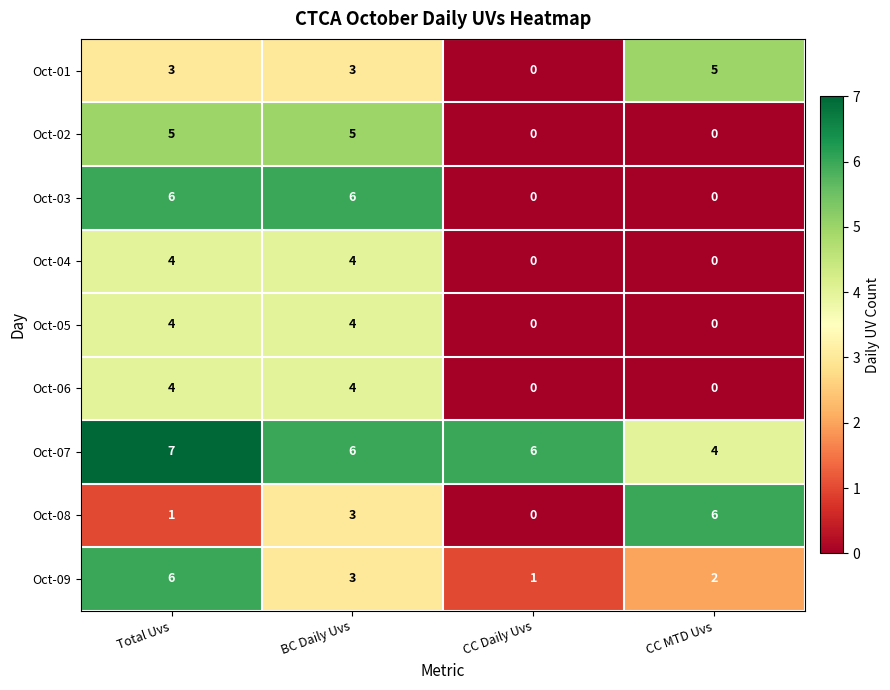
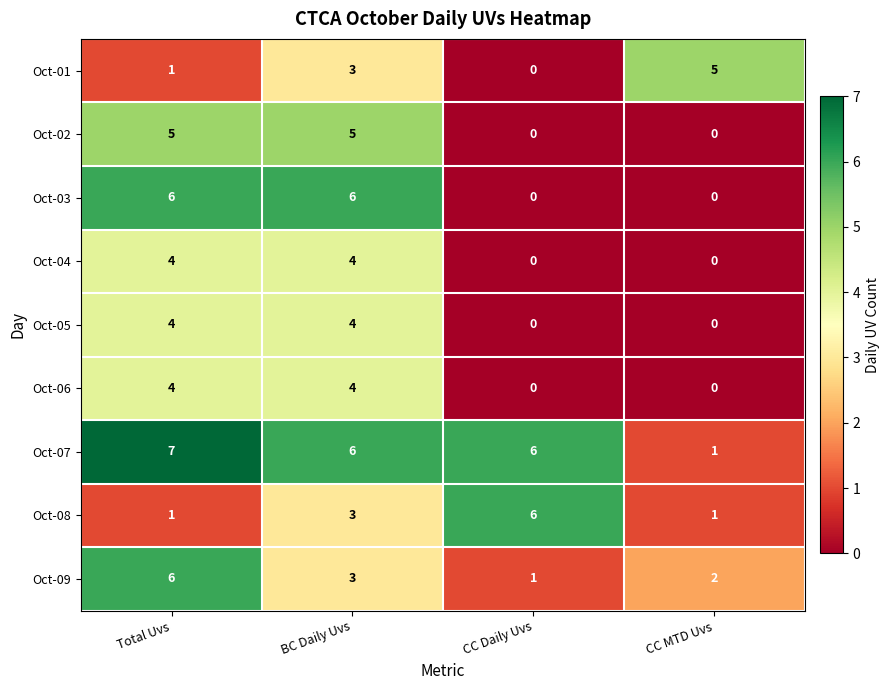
  {
    "Oct-01": {
-     "Total Uvs": 3,
+     "Total Uvs": 1,
      "BC Daily Uvs": 3,
      "CC Daily Uvs": 0,
      "CC MTD Uvs": 5
    },
    "Oct-02": {
      "Total Uvs": 5,
      "BC Daily Uvs": 5,
      "CC Daily Uvs": 0,
      "CC MTD Uvs": 0
    },
    "Oct-03": {
      "Total Uvs": 6,
      "BC Daily Uvs": 6,
      "CC Daily Uvs": 0,
      "CC MTD Uvs": 0
    },
    "Oct-04": {
      "Total Uvs": 4,
      "BC Daily Uvs": 4,
      "CC Daily Uvs": 0,
      "CC MTD Uvs": 0
    },
    "Oct-05": {
      "Total Uvs": 4,
      "BC Daily Uvs": 4,
      "CC Daily Uvs": 0,
      "CC MTD Uvs": 0
    },
    "Oct-06": {
      "Total Uvs": 4,
      "BC Daily Uvs": 4,
      "CC Daily Uvs": 0,
      "CC MTD Uvs": 0
    },
    "Oct-07": {
      "Total Uvs": 7,
      "BC Daily Uvs": 6,
      "CC Daily Uvs": 6,
-     "CC MTD Uvs": 4
+     "CC MTD Uvs": 1
    },
    "Oct-08": {
      "Total Uvs": 1,
      "BC Daily Uvs": 3,
-     "CC Daily Uvs": 0,
-     "CC MTD Uvs": 6
+     "CC Daily Uvs": 6,
+     "CC MTD Uvs": 1
    },
    "Oct-09": {
      "Total Uvs": 6,
      "BC Daily Uvs": 3,
      "CC Daily Uvs": 1,
      "CC MTD Uvs": 2
    }
  }
